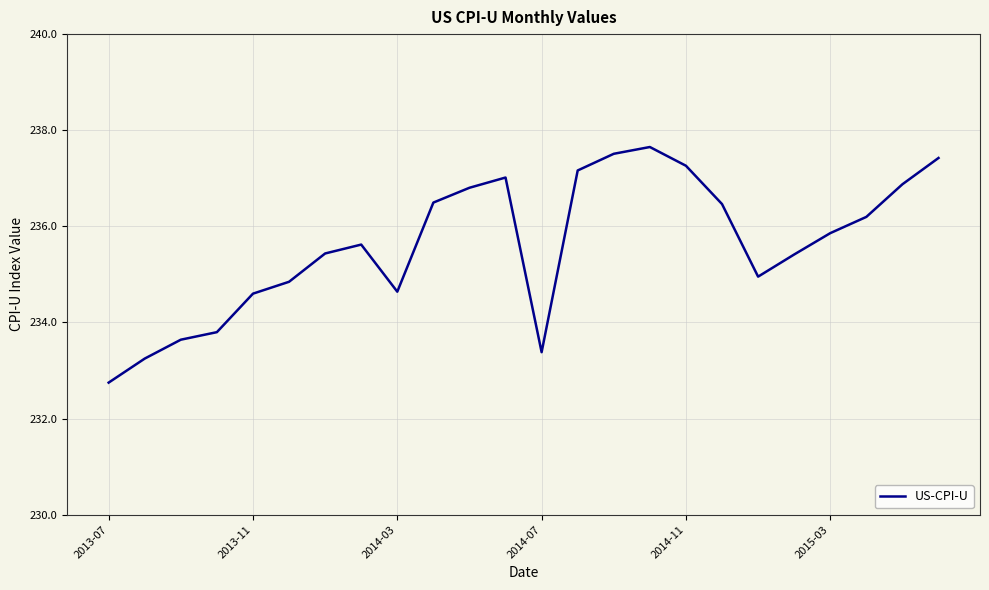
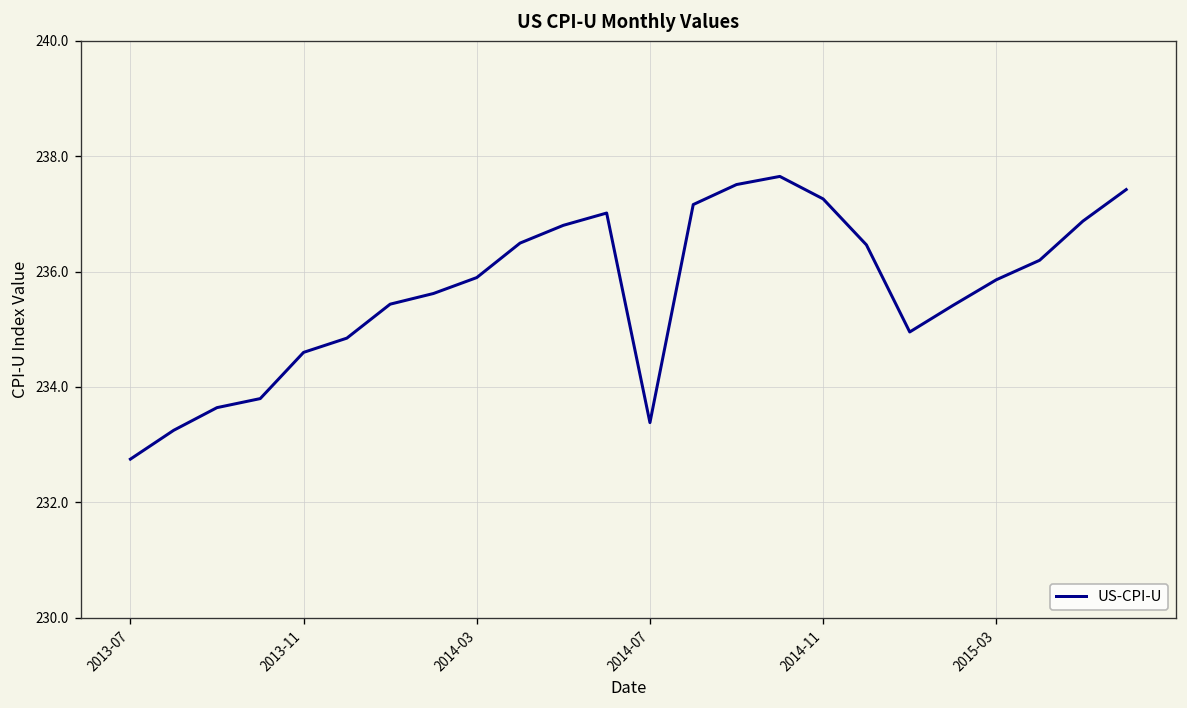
  {
    "2013-07": 232.7,
    "2013-11": 234.6,
-   "2014-03": 234.6,
+   "2014-03": 235.9,
    "2014-07": 233.4,
    "2014-11": 237.3,
    "2015-03": 235.9
  }
